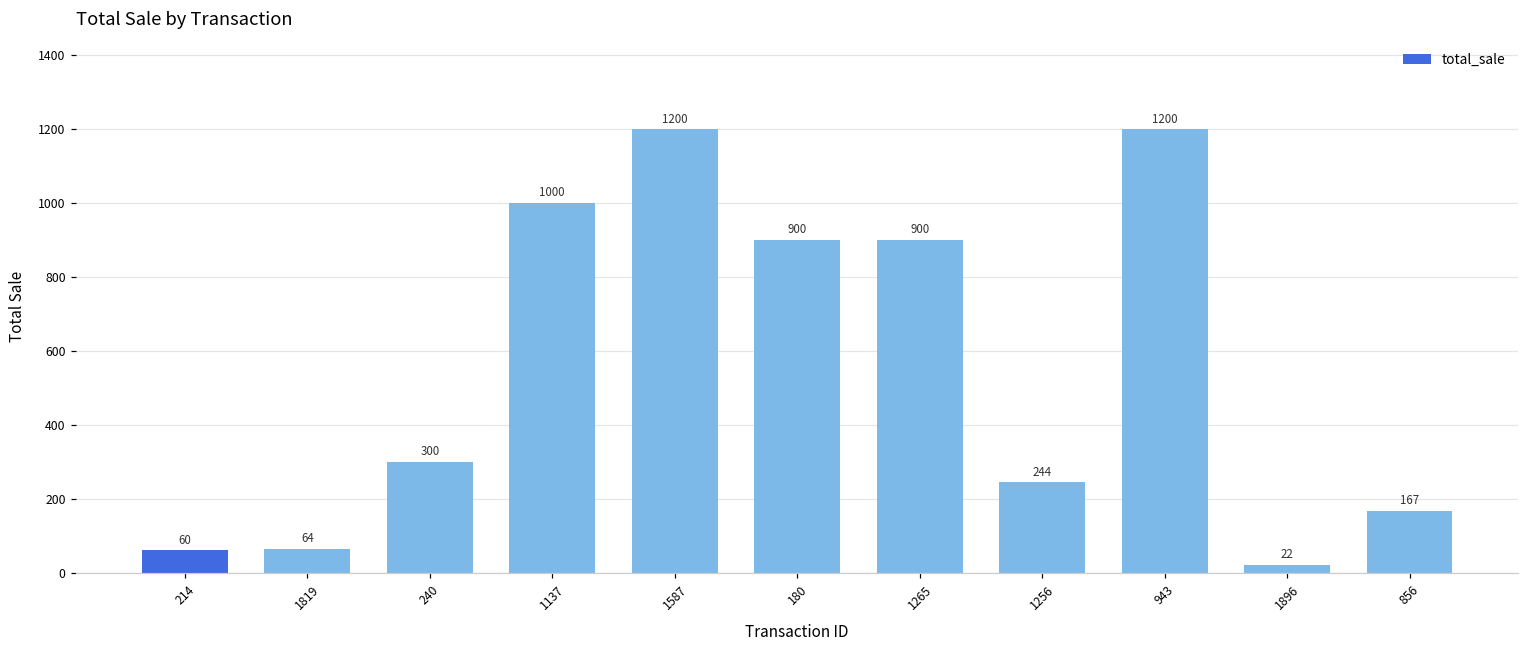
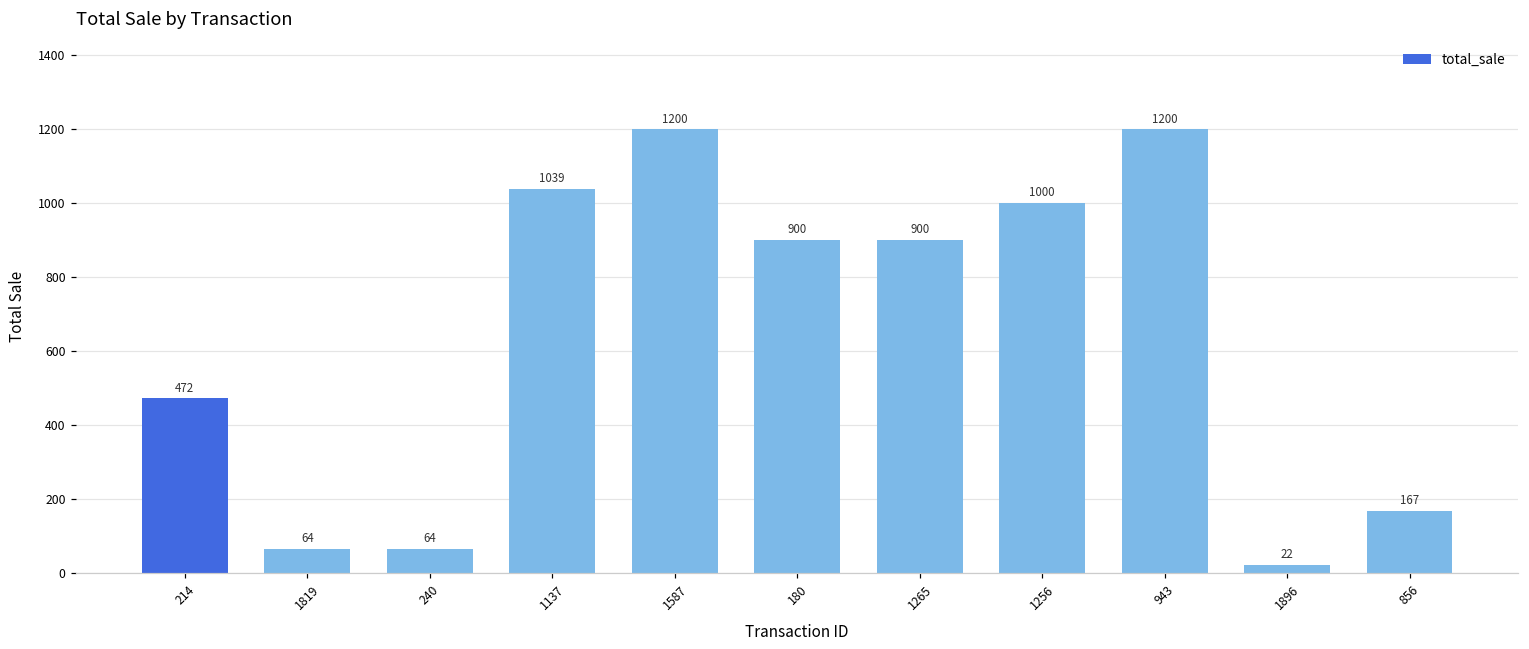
  {
-   "214": 60,
+   "214": 472,
    "1819": 64,
-   "240": 300,
-   "1137": 1000,
+   "240": 64,
+   "1137": 1039,
    "1587": 1200,
    "180": 900,
    "1265": 900,
-   "1256": 244,
+   "1256": 1000,
    "943": 1200,
    "1896": 22,
    "856": 167
  }
